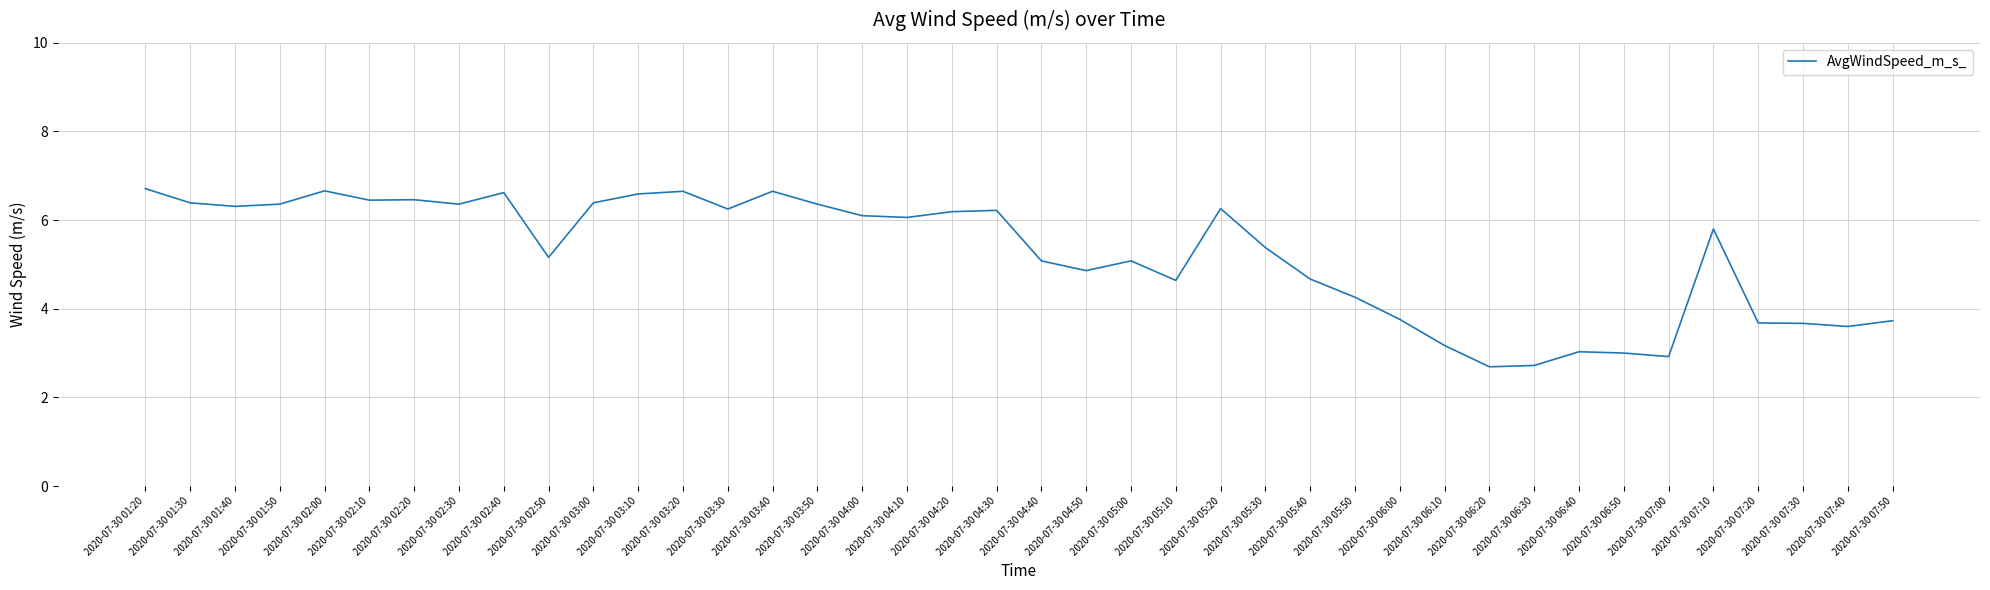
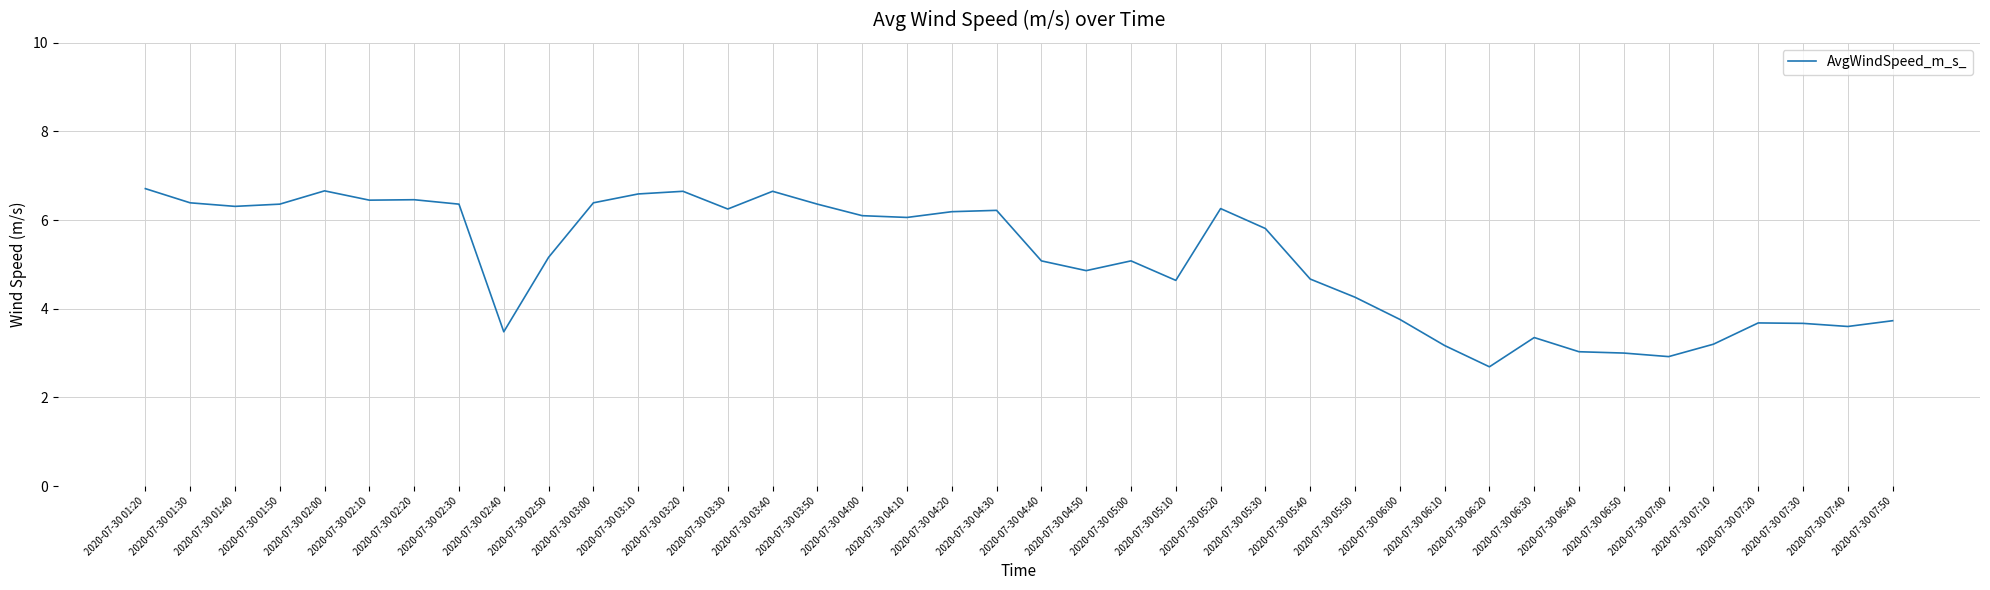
  {
    "2020-07-30 01:20": 6.7,
    "2020-07-30 01:30": 6.4,
    "2020-07-30 01:40": 6.3,
    "2020-07-30 01:50": 6.4,
    "2020-07-30 02:00": 6.7,
    "2020-07-30 02:10": 6.5,
    "2020-07-30 02:20": 6.5,
    "2020-07-30 02:30": 6.4,
-   "2020-07-30 02:40": 6.6,
+   "2020-07-30 02:40": 3.5,
    "2020-07-30 02:50": 5.2,
    "2020-07-30 03:00": 6.4,
    "2020-07-30 03:10": 6.6,
    "2020-07-30 03:20": 6.7,
    "2020-07-30 03:30": 6.3,
    "2020-07-30 03:40": 6.7,
    "2020-07-30 03:50": 6.4,
    "2020-07-30 04:00": 6.1,
    "2020-07-30 04:10": 6.1,
    "2020-07-30 04:20": 6.2,
    "2020-07-30 04:30": 6.2,
    "2020-07-30 04:40": 5.1,
    "2020-07-30 04:50": 4.9,
    "2020-07-30 05:00": 5.1,
    "2020-07-30 05:10": 4.6,
    "2020-07-30 05:20": 6.3,
-   "2020-07-30 05:30": 5.4,
+   "2020-07-30 05:30": 5.8,
    "2020-07-30 05:40": 4.7,
    "2020-07-30 05:50": 4.3,
    "2020-07-30 06:00": 3.8,
    "2020-07-30 06:10": 3.2,
    "2020-07-30 06:20": 2.7,
-   "2020-07-30 06:30": 2.7,
+   "2020-07-30 06:30": 3.4,
    "2020-07-30 06:40": 3.0,
    "2020-07-30 06:50": 3.0,
    "2020-07-30 07:00": 2.9,
-   "2020-07-30 07:10": 5.8,
+   "2020-07-30 07:10": 3.2,
    "2020-07-30 07:20": 3.7,
    "2020-07-30 07:30": 3.7,
    "2020-07-30 07:40": 3.6,
    "2020-07-30 07:50": 3.7
  }
